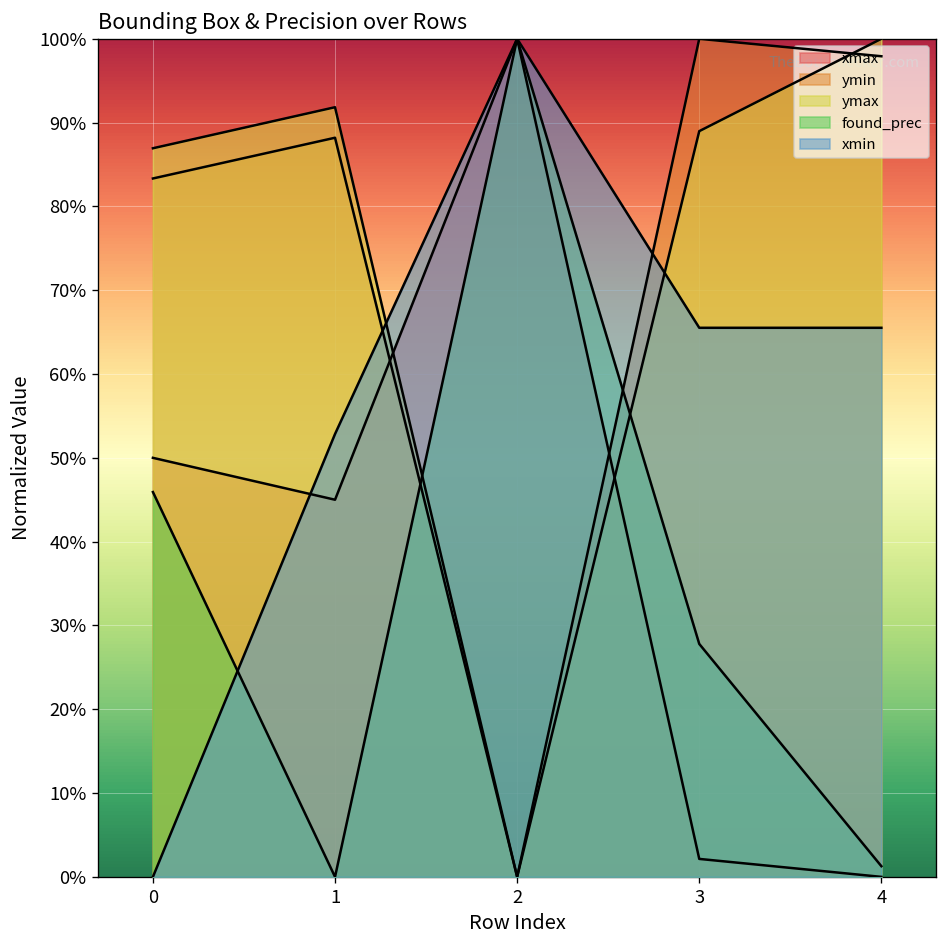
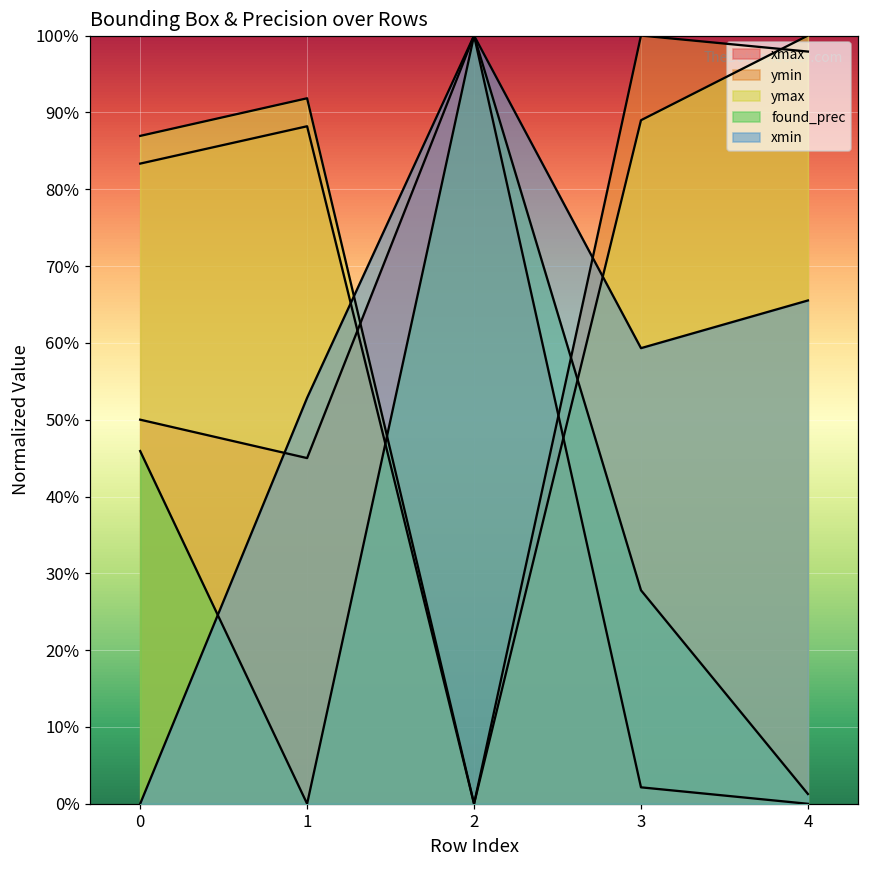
  {
    "ymax": {
      "0": "87%",
      "1": "92%",
      "3": "89%",
      "4": "100%"
    },
    "found_prec": {
      "0": "46%",
      "1": "0%",
      "3": "28%",
      "4": "1%"
    },
    "xmin": {
      "0": "0%",
      "1": "53%",
-     "3": "66%",
+     "3": "59%",
      "4": "66%"
    }
  }
